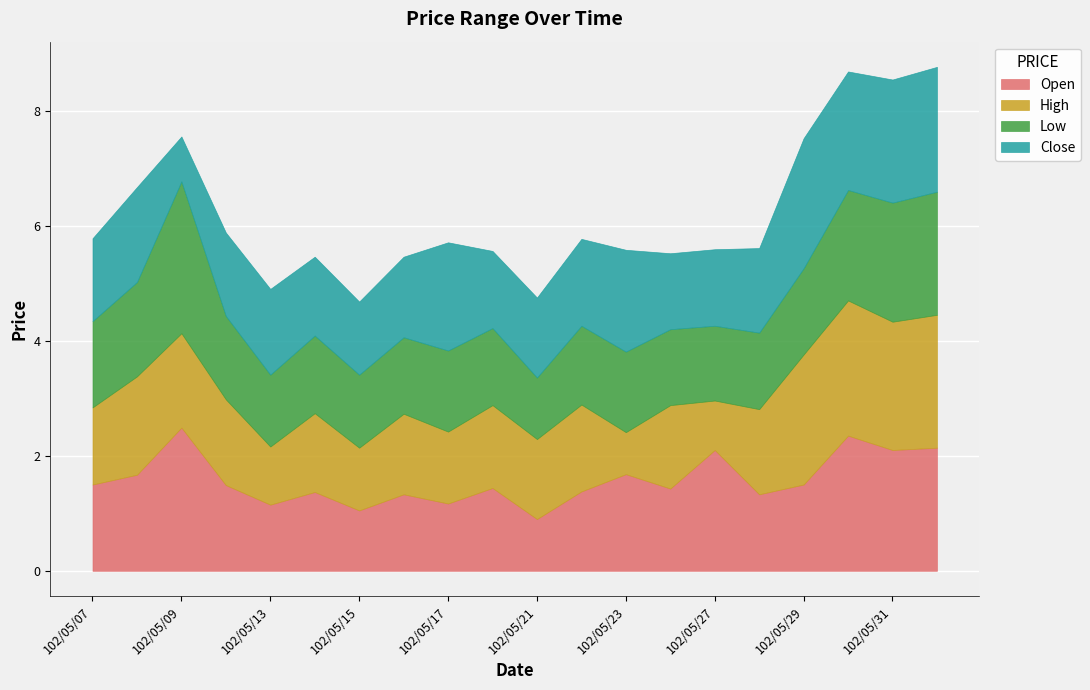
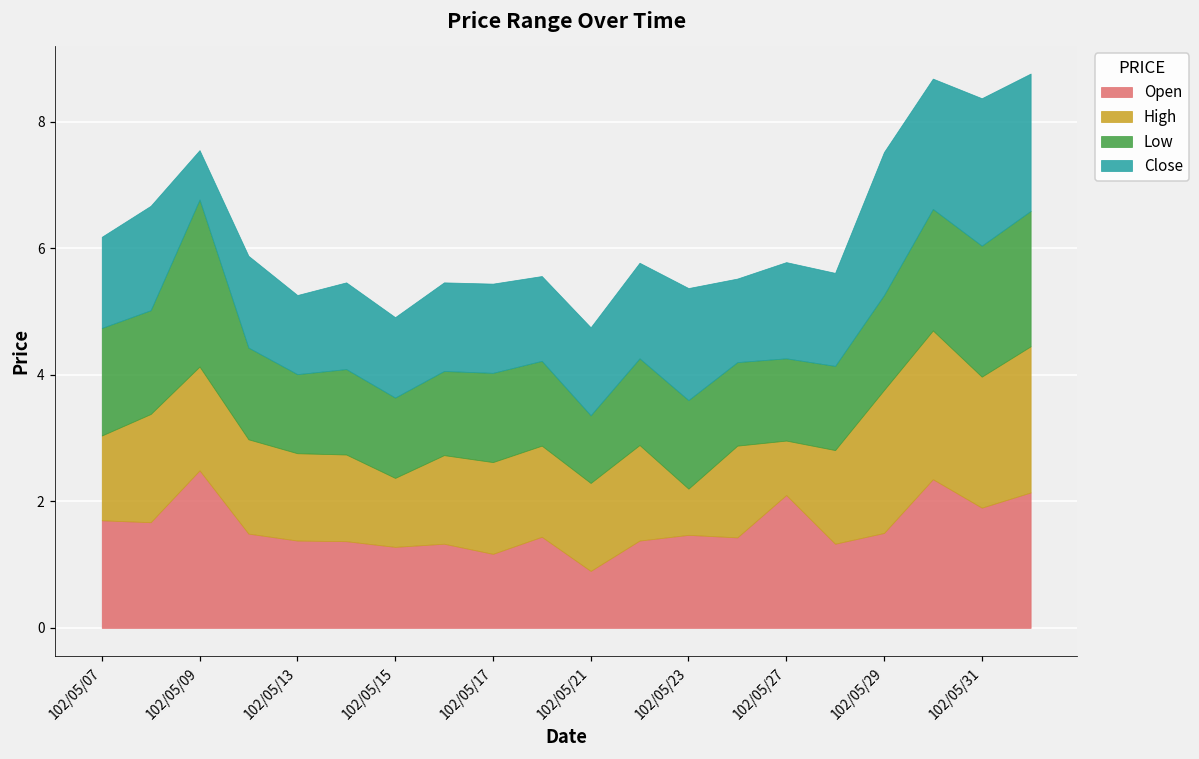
  {
    "Open": {
-     "102/05/07": 1.5,
+     "102/05/07": 1.7,
      "102/05/09": 2.5,
-     "102/05/13": 1.2,
-     "102/05/15": 1.1,
+     "102/05/13": 1.4,
+     "102/05/15": 1.3,
      "102/05/17": 1.2,
      "102/05/21": 0.9,
-     "102/05/23": 1.7,
+     "102/05/23": 1.5,
      "102/05/27": 2.1,
      "102/05/29": 1.5,
-     "102/05/31": 2.1
+     "102/05/31": 1.9
    },
    "High": {
      "102/05/07": 1.3,
      "102/05/09": 1.6,
-     "102/05/13": 1.0,
+     "102/05/13": 1.4,
      "102/05/15": 1.1,
-     "102/05/17": 1.3,
+     "102/05/17": 1.5,
      "102/05/21": 1.4,
      "102/05/23": 0.7,
      "102/05/27": 0.9,
      "102/05/29": 2.3,
-     "102/05/31": 2.2
+     "102/05/31": 2.1
    },
    "Low": {
-     "102/05/07": 1.5,
+     "102/05/07": 1.7,
      "102/05/09": 2.6,
      "102/05/13": 1.3,
      "102/05/15": 1.3,
      "102/05/17": 1.4,
      "102/05/21": 1.1,
      "102/05/23": 1.4,
      "102/05/27": 1.3,
      "102/05/29": 1.5,
      "102/05/31": 2.1
    },
    "Close": {
      "102/05/07": 1.4,
      "102/05/09": 0.8,
-     "102/05/13": 1.5,
+     "102/05/13": 1.3,
      "102/05/15": 1.3,
-     "102/05/17": 1.9,
+     "102/05/17": 1.4,
      "102/05/21": 1.4,
      "102/05/23": 1.8,
-     "102/05/27": 1.3,
+     "102/05/27": 1.5,
      "102/05/29": 2.3,
-     "102/05/31": 2.1
+     "102/05/31": 2.3
    }
  }
